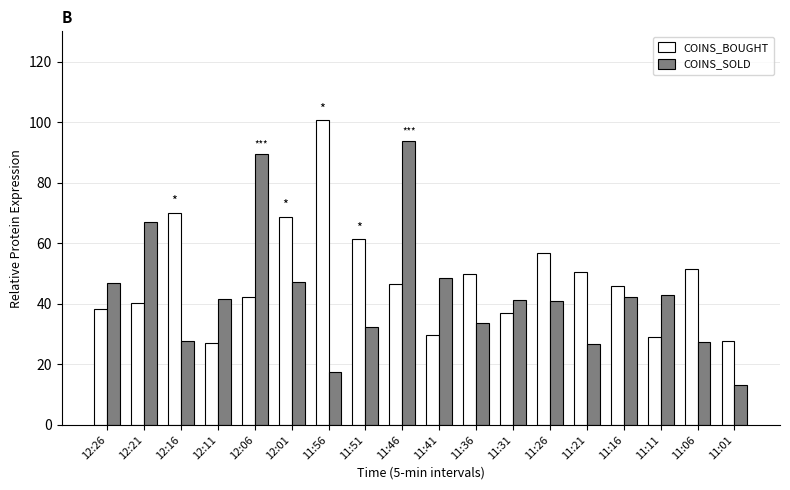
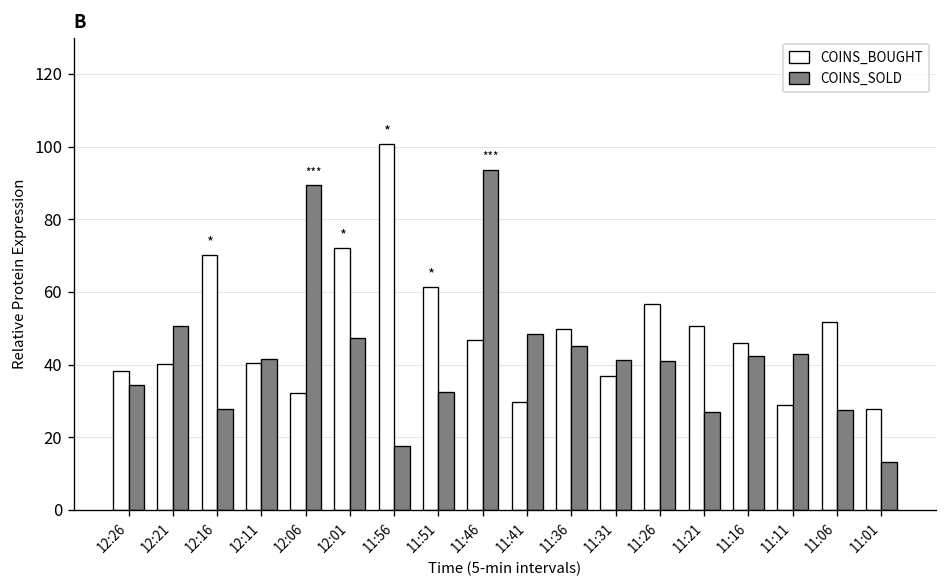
  {
    "COINS_BOUGHT": {
      "12:26": 38,
      "12:21": 40,
      "12:16": 70,
-     "12:11": 27,
-     "12:06": 42,
-     "12:01": 69,
+     "12:11": 41,
+     "12:06": 32,
+     "12:01": 72,
      "11:56": 101,
      "11:51": 61,
      "11:46": 47,
      "11:41": 30,
      "11:36": 50,
      "11:31": 37,
      "11:26": 57,
      "11:21": 51,
      "11:16": 46,
      "11:11": 29,
      "11:06": 52,
      "11:01": 28
    },
    "COINS_SOLD": {
-     "12:26": 47,
-     "12:21": 67,
+     "12:26": 34,
+     "12:21": 51,
      "12:16": 28,
      "12:11": 42,
      "12:06": 89,
      "12:01": 47,
      "11:56": 18,
      "11:51": 32,
      "11:46": 94,
      "11:41": 48,
-     "11:36": 34,
+     "11:36": 45,
      "11:31": 41,
      "11:26": 41,
      "11:21": 27,
      "11:16": 42,
      "11:11": 43,
      "11:06": 27,
      "11:01": 13
    }
  }
